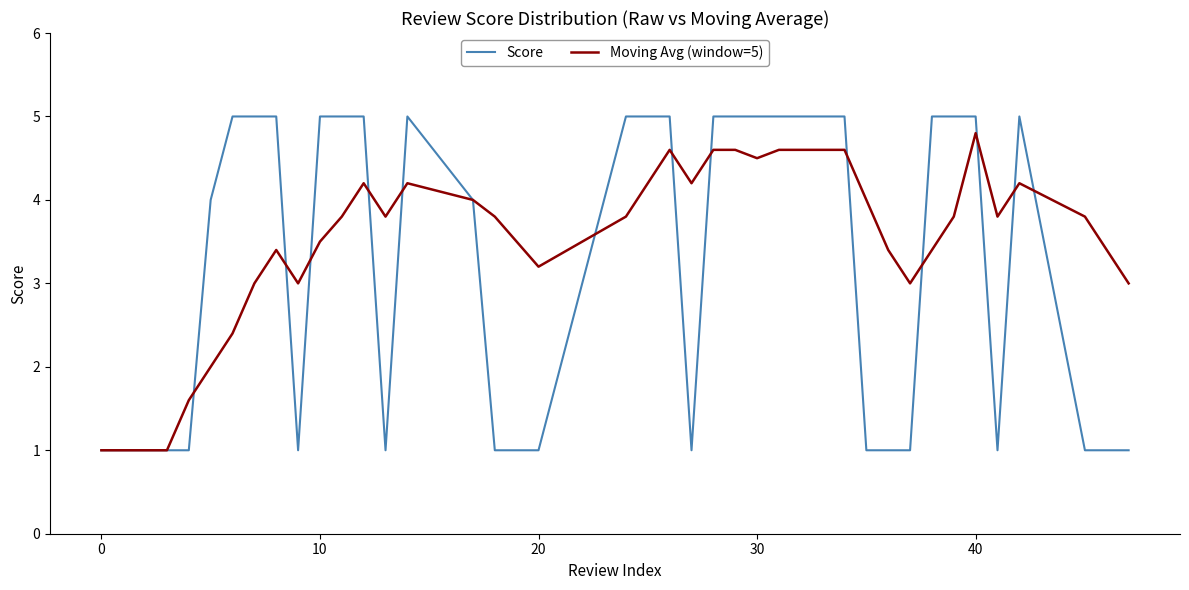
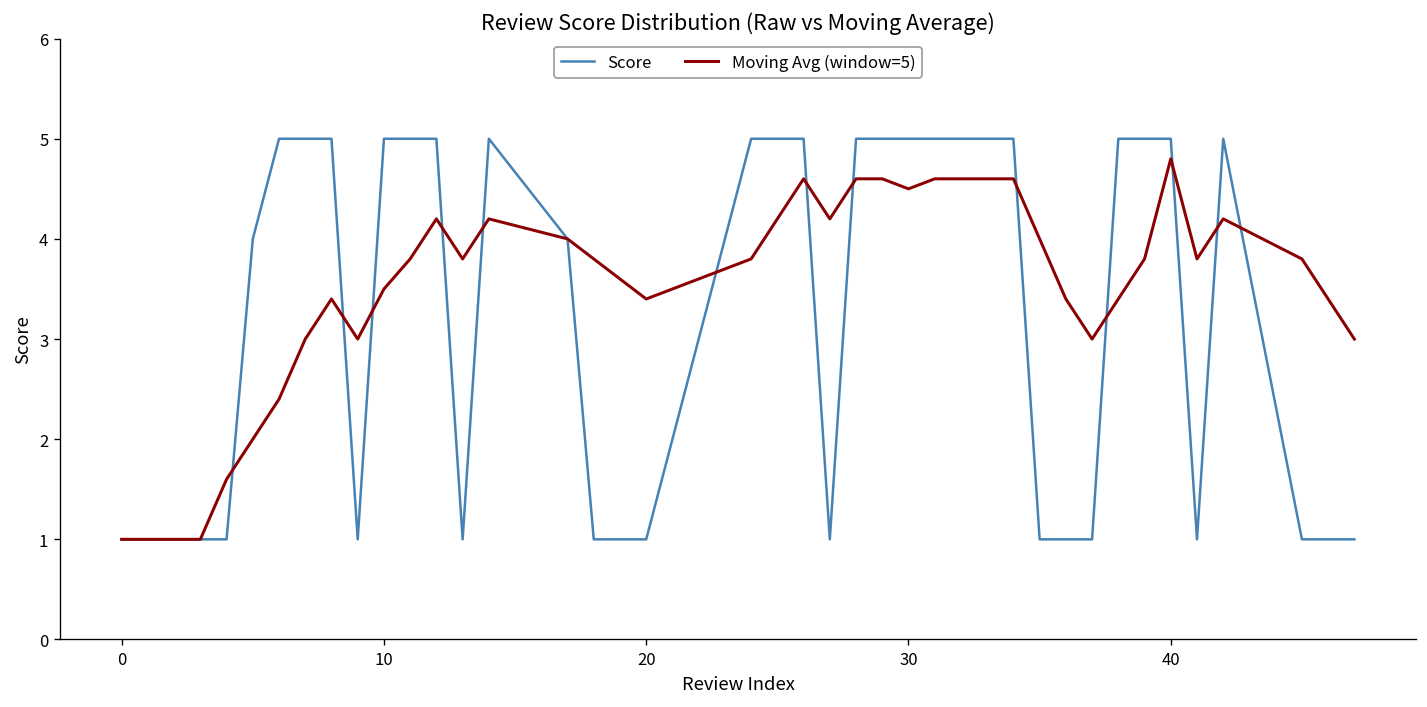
  {
    "Score": {
      "10": 5.0,
      "20": 1.0,
      "30": 5.0,
      "40": 5.0
    },
    "Moving Avg (window=5)": {
      "10": 3.5,
-     "20": 3.2,
+     "20": 3.4,
      "30": 4.5,
      "40": 4.8
    }
  }
